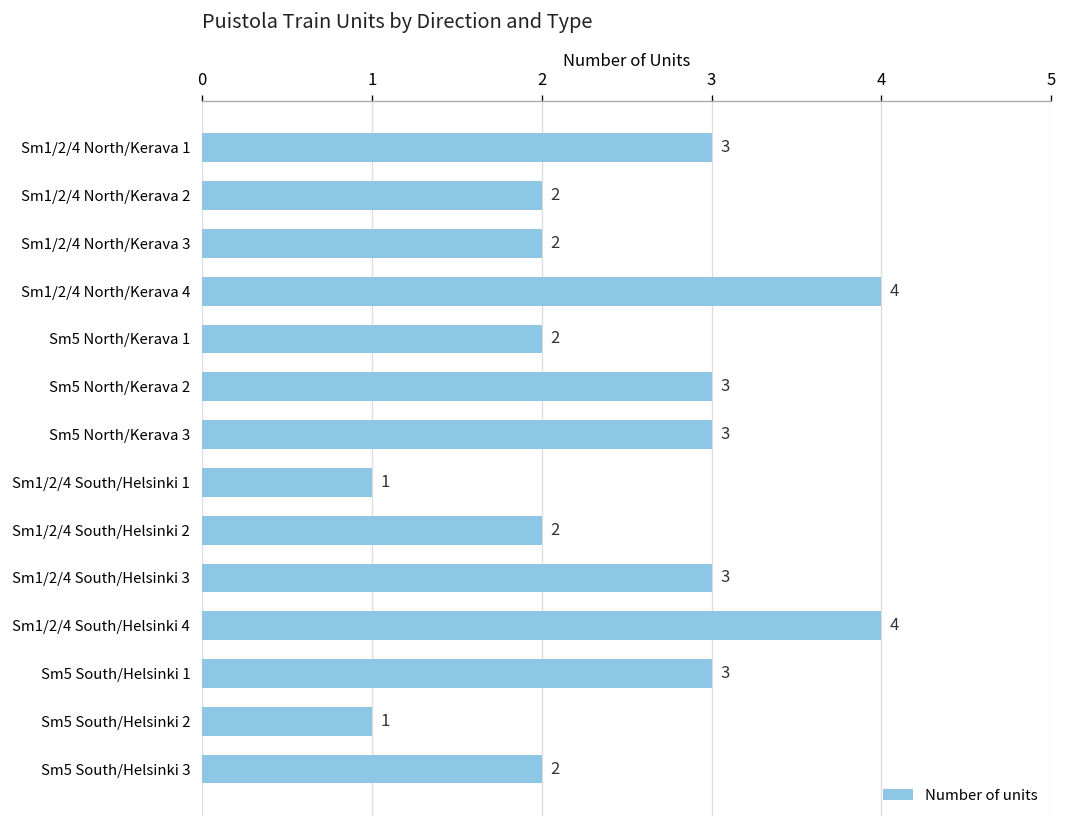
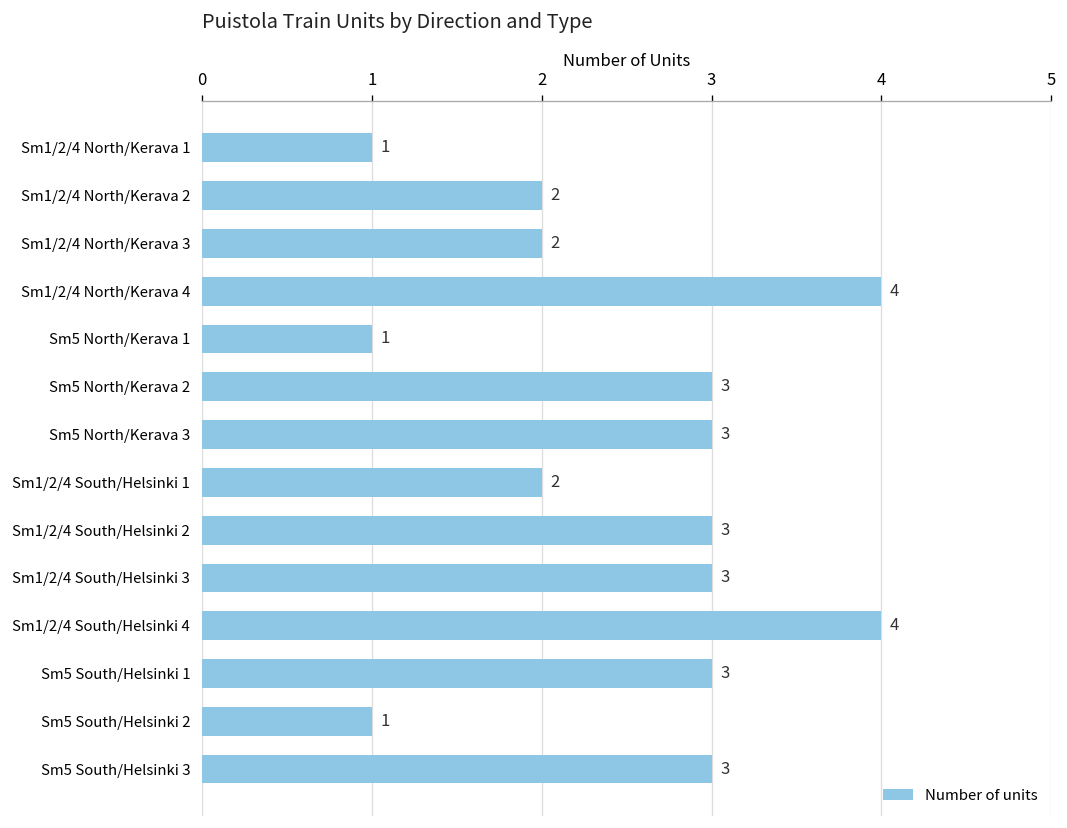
  {
-   "Sm1/2/4 North/Kerava 1": 3,
+   "Sm1/2/4 North/Kerava 1": 1,
    "Sm1/2/4 North/Kerava 2": 2,
    "Sm1/2/4 North/Kerava 3": 2,
    "Sm1/2/4 North/Kerava 4": 4,
-   "Sm5 North/Kerava 1": 2,
+   "Sm5 North/Kerava 1": 1,
    "Sm5 North/Kerava 2": 3,
    "Sm5 North/Kerava 3": 3,
-   "Sm1/2/4 South/Helsinki 1": 1,
-   "Sm1/2/4 South/Helsinki 2": 2,
+   "Sm1/2/4 South/Helsinki 1": 2,
+   "Sm1/2/4 South/Helsinki 2": 3,
    "Sm1/2/4 South/Helsinki 3": 3,
    "Sm1/2/4 South/Helsinki 4": 4,
    "Sm5 South/Helsinki 1": 3,
    "Sm5 South/Helsinki 2": 1,
-   "Sm5 South/Helsinki 3": 2
+   "Sm5 South/Helsinki 3": 3
  }
